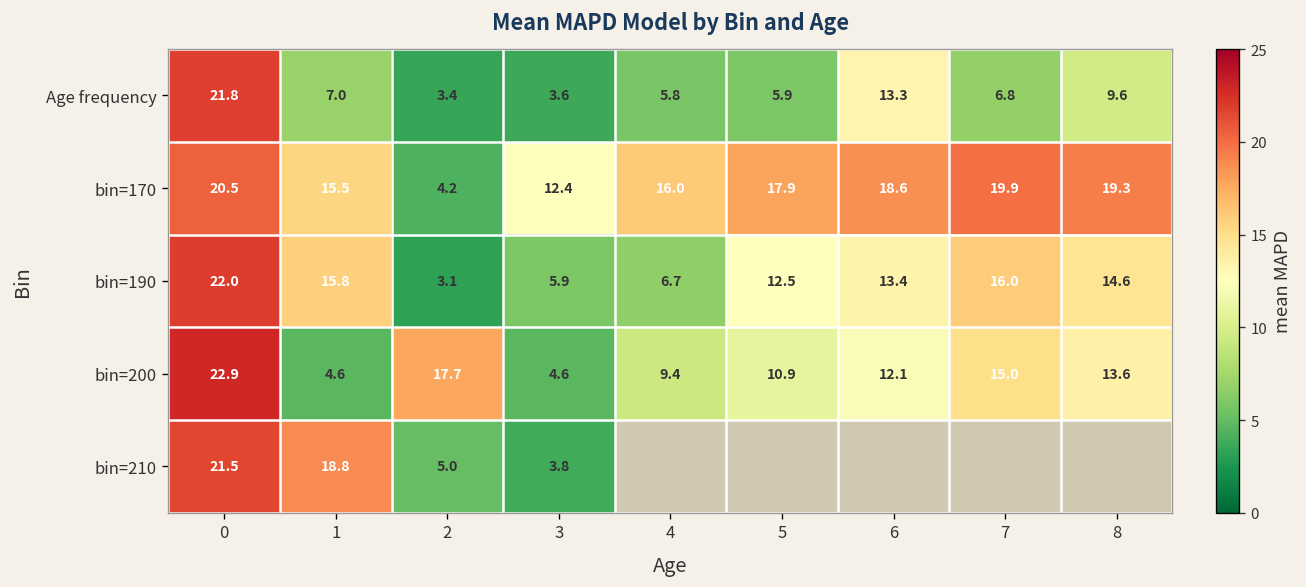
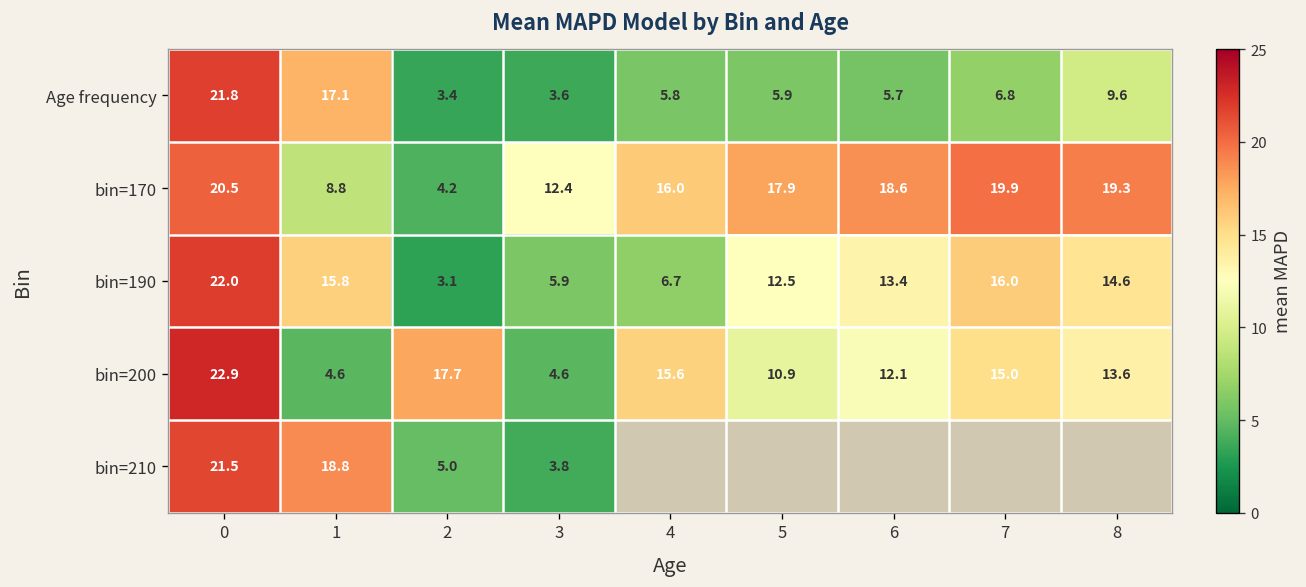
  {
    "Age frequency": {
      "0": 21.8,
-     "1": 7.0,
+     "1": 17.1,
      "2": 3.4,
      "3": 3.6,
      "4": 5.8,
      "5": 5.9,
-     "6": 13.3,
+     "6": 5.7,
      "7": 6.8,
      "8": 9.6
    },
    "bin=170": {
      "0": 20.5,
-     "1": 15.5,
+     "1": 8.8,
      "2": 4.2,
      "3": 12.4,
      "4": 16.0,
      "5": 17.9,
      "6": 18.6,
      "7": 19.9,
      "8": 19.3
    },
    "bin=190": {
      "0": 22.0,
      "1": 15.8,
      "2": 3.1,
      "3": 5.9,
      "4": 6.7,
      "5": 12.5,
      "6": 13.4,
      "7": 16.0,
      "8": 14.6
    },
    "bin=200": {
      "0": 22.9,
      "1": 4.6,
      "2": 17.7,
      "3": 4.6,
-     "4": 9.4,
+     "4": 15.6,
      "5": 10.9,
      "6": 12.1,
      "7": 15.0,
      "8": 13.6
    },
    "bin=210": {
      "0": 21.5,
      "1": 18.8,
      "2": 5.0,
      "3": 3.8
    }
  }
